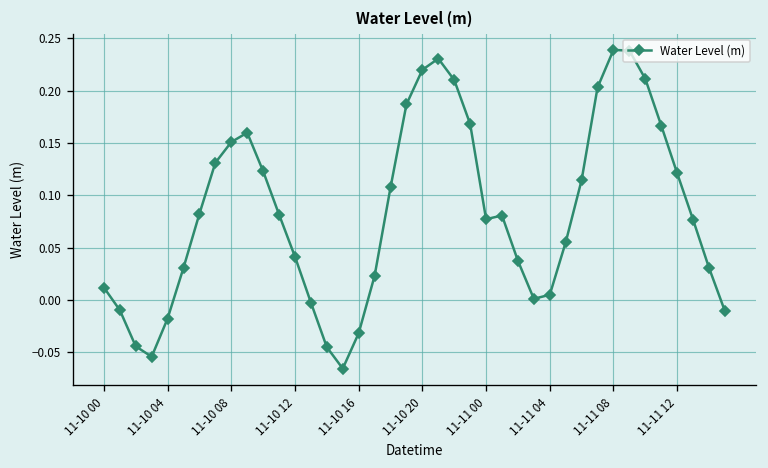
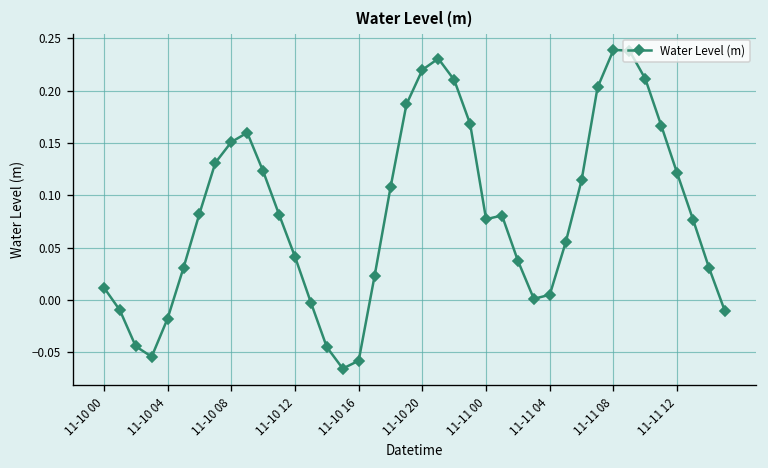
  {
    "11-10 00": 0.01,
    "11-10 04": -0.02,
    "11-10 08": 0.15,
    "11-10 12": 0.04,
-   "11-10 16": -0.03,
+   "11-10 16": -0.06,
    "11-10 20": 0.22,
    "11-11 00": 0.08,
    "11-11 04": 0.01,
    "11-11 08": 0.24,
    "11-11 12": 0.12
  }
